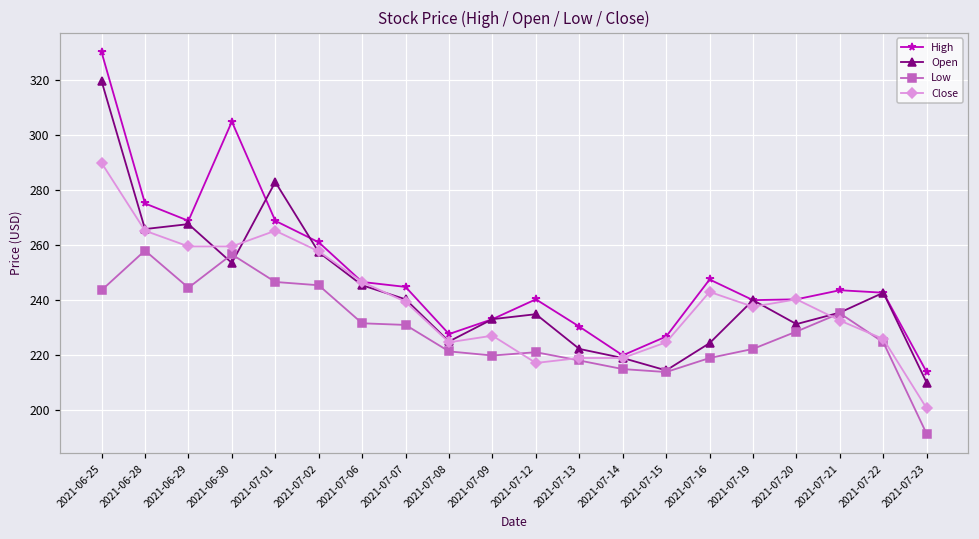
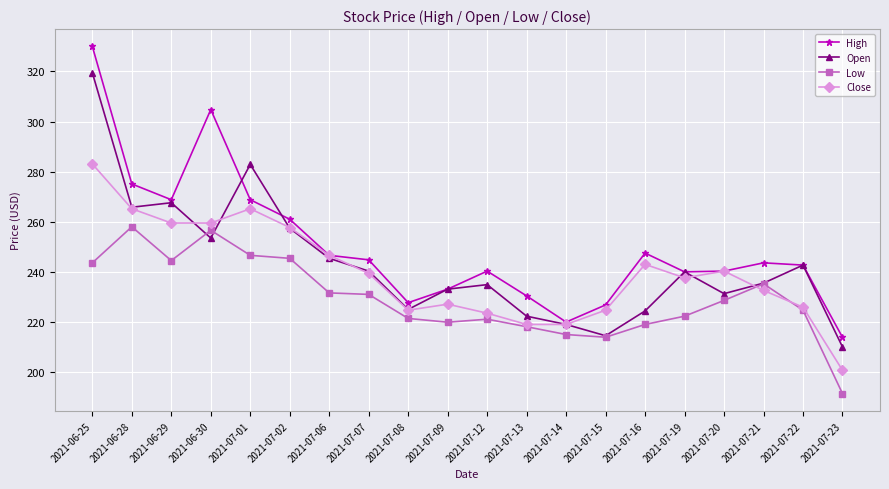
  {
    "High": {
      "2021-06-25": 330,
      "2021-06-28": 275,
      "2021-06-29": 269,
      "2021-06-30": 305,
      "2021-07-01": 269,
      "2021-07-02": 261,
      "2021-07-07": 245,
      "2021-07-08": 228,
      "2021-07-12": 240,
      "2021-07-13": 230,
      "2021-07-15": 227,
      "2021-07-16": 248,
      "2021-07-21": 244,
      "2021-07-23": 214
    },
    "Open": {
      "2021-06-25": 320,
      "2021-06-29": 268,
      "2021-06-30": 254,
      "2021-07-01": 283,
      "2021-07-06": 245,
      "2021-07-12": 235,
      "2021-07-13": 222,
      "2021-07-16": 224,
      "2021-07-20": 231,
      "2021-07-23": 210
    },
    "Low": {
      "2021-06-25": 244,
      "2021-06-28": 258,
      "2021-06-29": 245,
      "2021-06-30": 257,
      "2021-07-01": 247,
      "2021-07-02": 245,
      "2021-07-06": 232,
      "2021-07-07": 231,
      "2021-07-08": 221,
      "2021-07-09": 220,
      "2021-07-12": 221,
      "2021-07-14": 215,
      "2021-07-16": 219,
      "2021-07-19": 222,
      "2021-07-20": 229,
      "2021-07-22": 225,
      "2021-07-23": 191
    },
    "Close": {
-     "2021-06-25": 290,
+     "2021-06-25": 283,
      "2021-06-29": 260,
      "2021-06-30": 260,
      "2021-07-01": 265,
      "2021-07-09": 227,
-     "2021-07-12": 217,
+     "2021-07-12": 224,
      "2021-07-15": 225,
      "2021-07-16": 243,
      "2021-07-19": 238,
      "2021-07-21": 233,
      "2021-07-22": 226,
      "2021-07-23": 201
    }
  }
